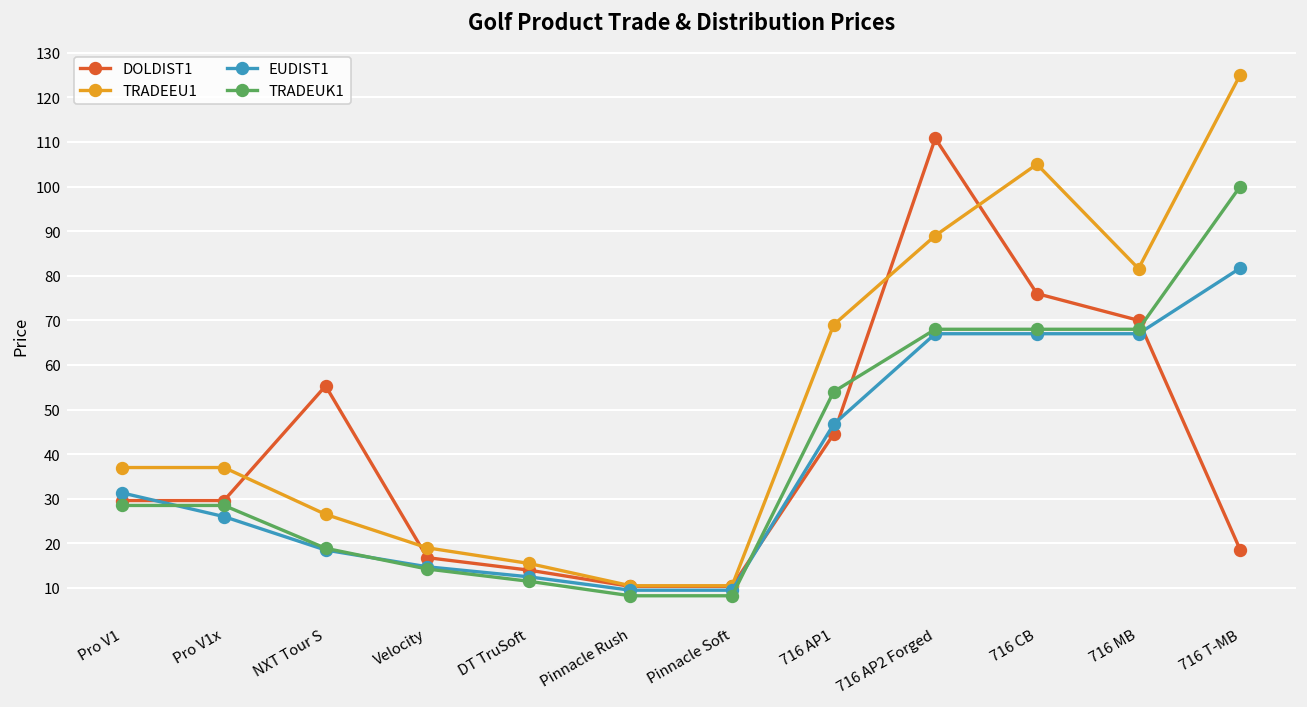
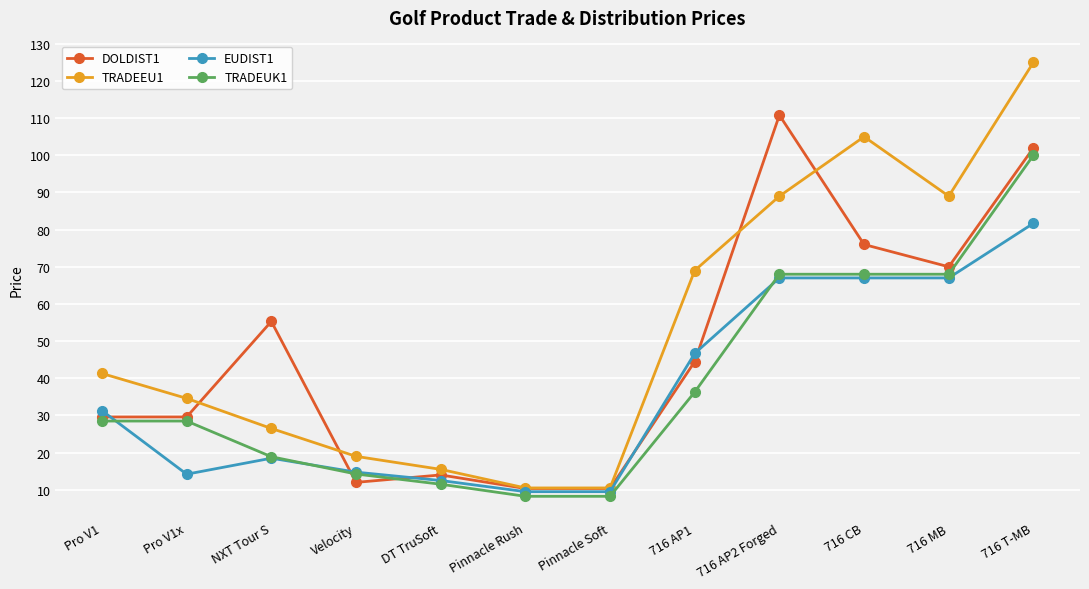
  {
    "DOLDIST1": {
      "Pro V1": 30,
      "Pro V1x": 30,
      "NXT Tour S": 55,
-     "Velocity": 17,
+     "Velocity": 12,
      "DT TruSoft": 14,
      "716 AP1": 45,
      "716 AP2 Forged": 111,
      "716 CB": 76,
      "716 MB": 70,
-     "716 T-MB": 19
+     "716 T-MB": 102
    },
    "TRADEEU1": {
-     "Pro V1": 37,
-     "Pro V1x": 37,
+     "Pro V1": 41,
+     "Pro V1x": 35,
      "NXT Tour S": 27,
      "Velocity": 19,
      "DT TruSoft": 16,
      "716 AP1": 69,
      "716 AP2 Forged": 89,
      "716 CB": 105,
-     "716 MB": 82,
+     "716 MB": 89,
      "716 T-MB": 125
    },
    "EUDIST1": {
      "Pro V1": 31,
-     "Pro V1x": 26,
+     "Pro V1x": 14,
      "DT TruSoft": 13,
      "Pinnacle Rush": 10,
      "Pinnacle Soft": 10,
      "716 AP1": 47,
      "716 AP2 Forged": 67,
      "716 CB": 67,
      "716 MB": 67,
      "716 T-MB": 82
    },
    "TRADEUK1": {
      "Pro V1": 29,
      "Pro V1x": 29,
      "DT TruSoft": 12,
      "Pinnacle Rush": 8,
      "Pinnacle Soft": 8,
-     "716 AP1": 54,
+     "716 AP1": 36,
      "716 AP2 Forged": 68,
      "716 CB": 68,
      "716 MB": 68,
      "716 T-MB": 100
    }
  }
